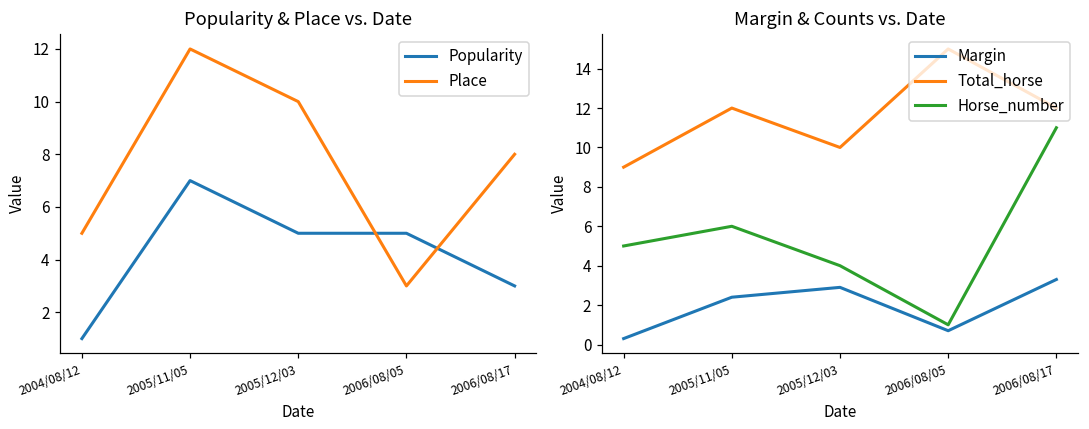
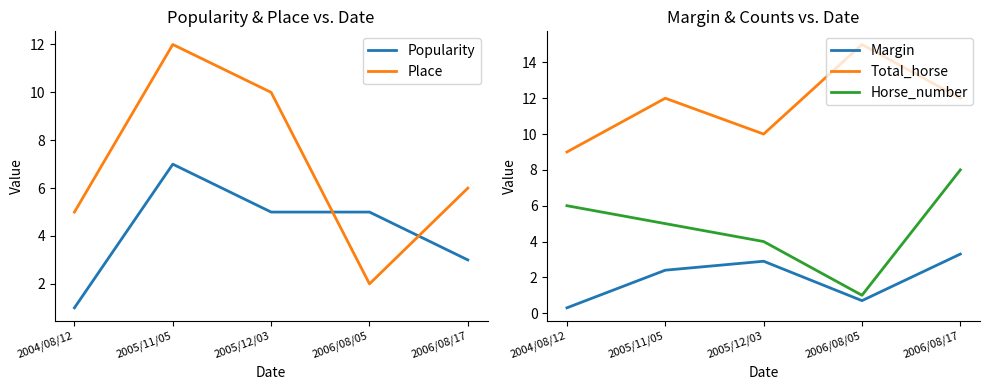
  {
    "Popularity & Place vs. Date": {
      "Popularity": {
        "2004/08/12": 1,
        "2005/11/05": 7,
        "2005/12/03": 5,
        "2006/08/05": 5,
        "2006/08/17": 3
      },
      "Place": {
        "2004/08/12": 5,
        "2005/11/05": 12,
        "2005/12/03": 10,
-       "2006/08/05": 3,
-       "2006/08/17": 8
+       "2006/08/05": 2,
+       "2006/08/17": 6
      }
    },
    "Margin & Counts vs. Date": {
      "Margin": {
        "2004/08/12": 0.3,
        "2005/11/05": 2.4,
        "2005/12/03": 3,
        "2006/08/05": 0.7,
        "2006/08/17": 3.3
      },
      "Total_horse": {
        "2004/08/12": 9,
        "2005/11/05": 12,
        "2005/12/03": 10
      },
      "Horse_number": {
-       "2004/08/12": 5,
-       "2005/11/05": 6,
+       "2004/08/12": 6,
+       "2005/11/05": 5,
        "2005/12/03": 4,
        "2006/08/05": 1,
-       "2006/08/17": 11
+       "2006/08/17": 8
      }
    }
  }
